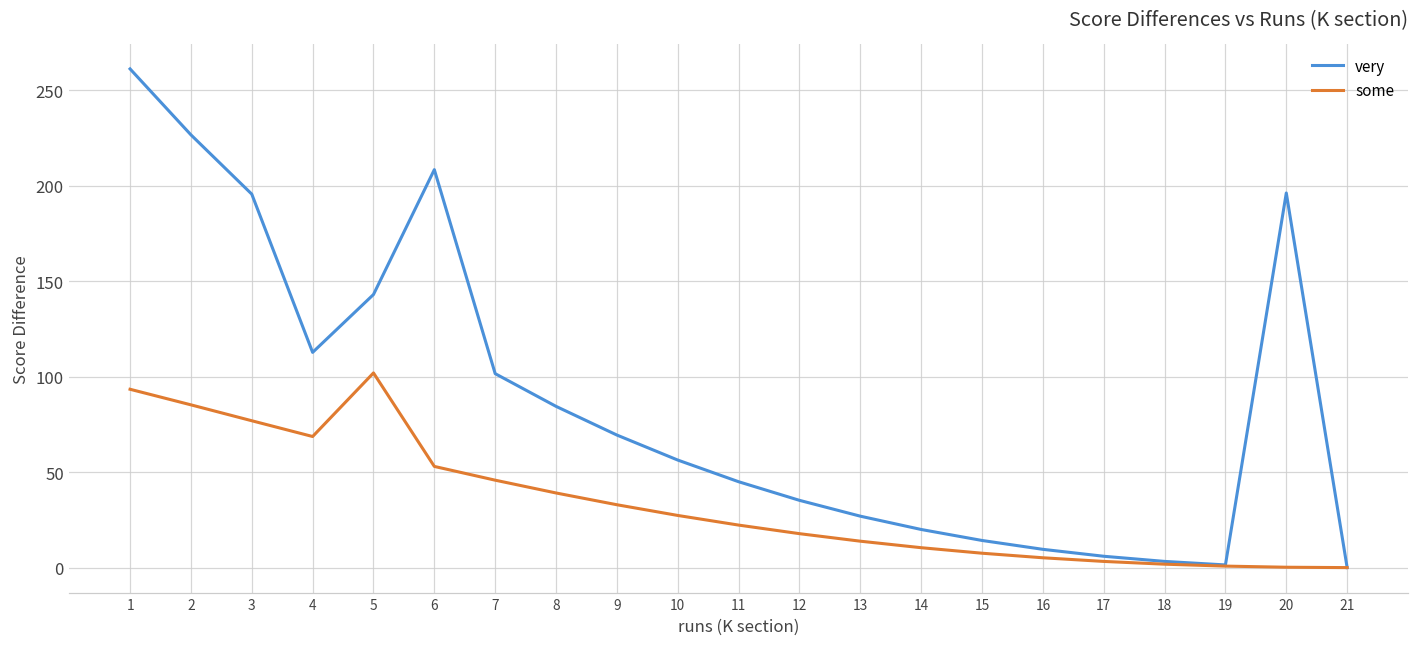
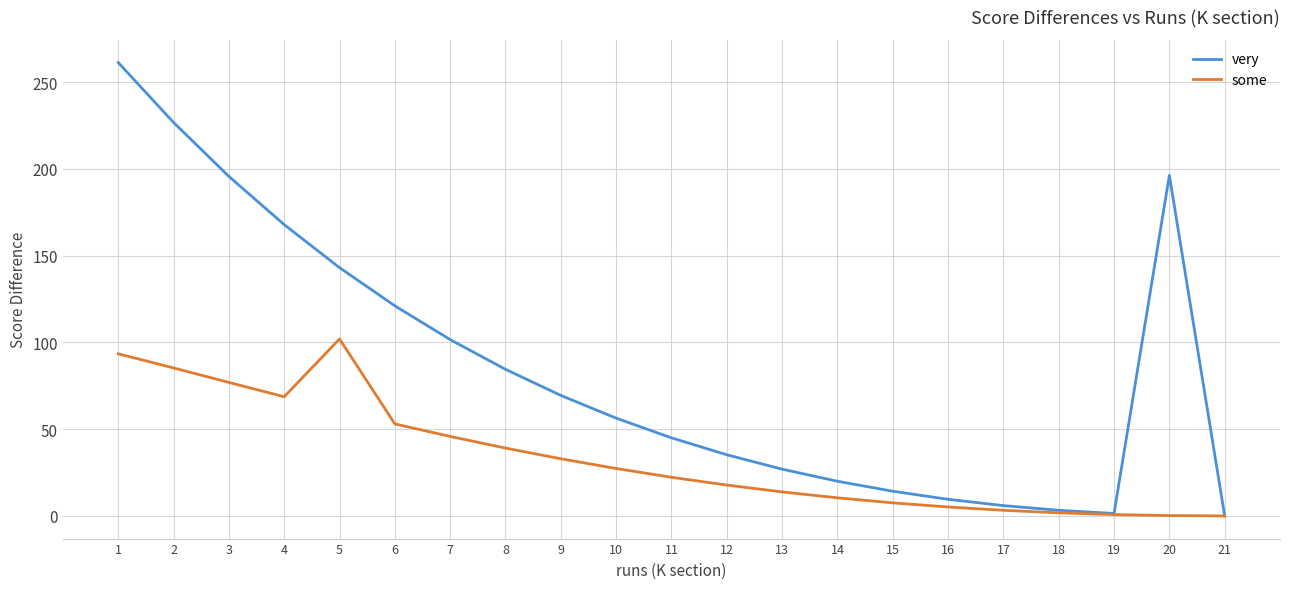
  {
    "very": {
      "1": 261,
      "2": 227,
      "3": 196,
-     "4": 113,
+     "4": 168,
      "5": 143,
-     "6": 208,
+     "6": 121,
      "7": 102,
      "8": 84,
      "9": 69,
      "10": 56,
      "11": 45,
      "12": 35,
      "13": 27,
      "14": 20,
      "15": 14,
      "16": 10,
      "17": 6,
      "20": 196
    },
    "some": {
      "1": 93,
      "2": 85,
      "3": 77,
      "4": 69,
      "5": 102,
      "6": 53,
      "7": 46,
      "8": 39,
      "9": 33,
      "10": 27,
      "11": 22,
      "12": 18,
      "13": 14,
      "14": 10,
      "15": 8,
      "16": 5,
      "17": 3,
      "20": 0
    }
  }
